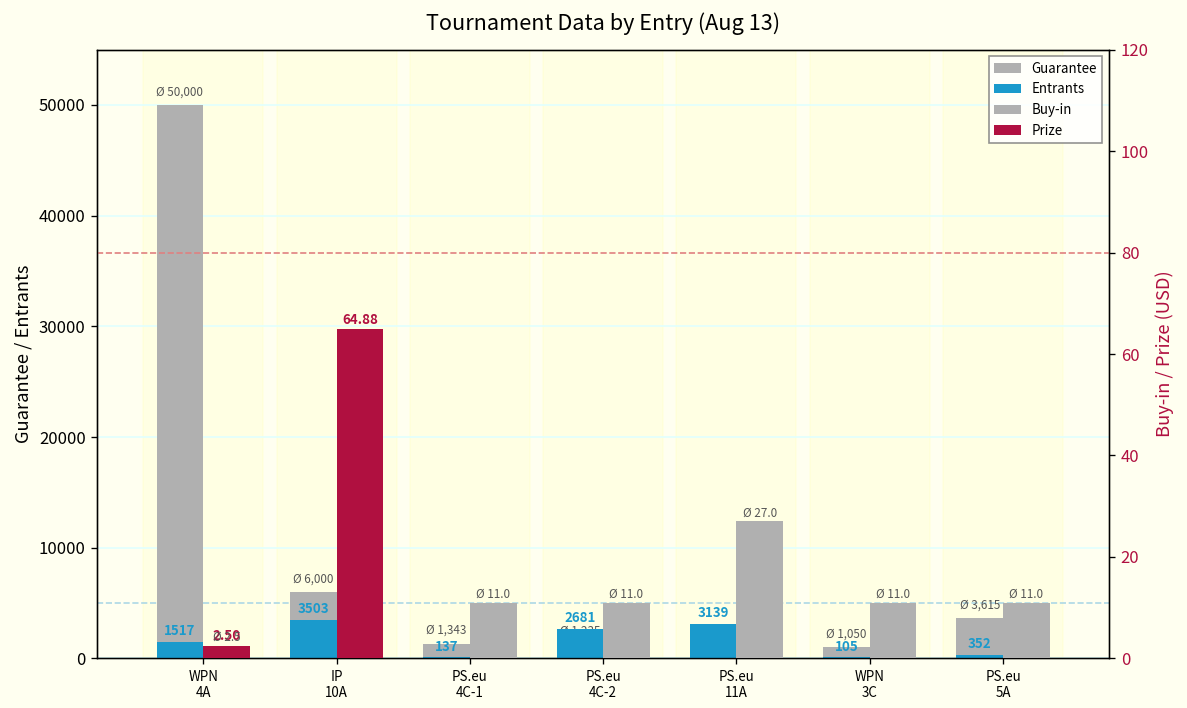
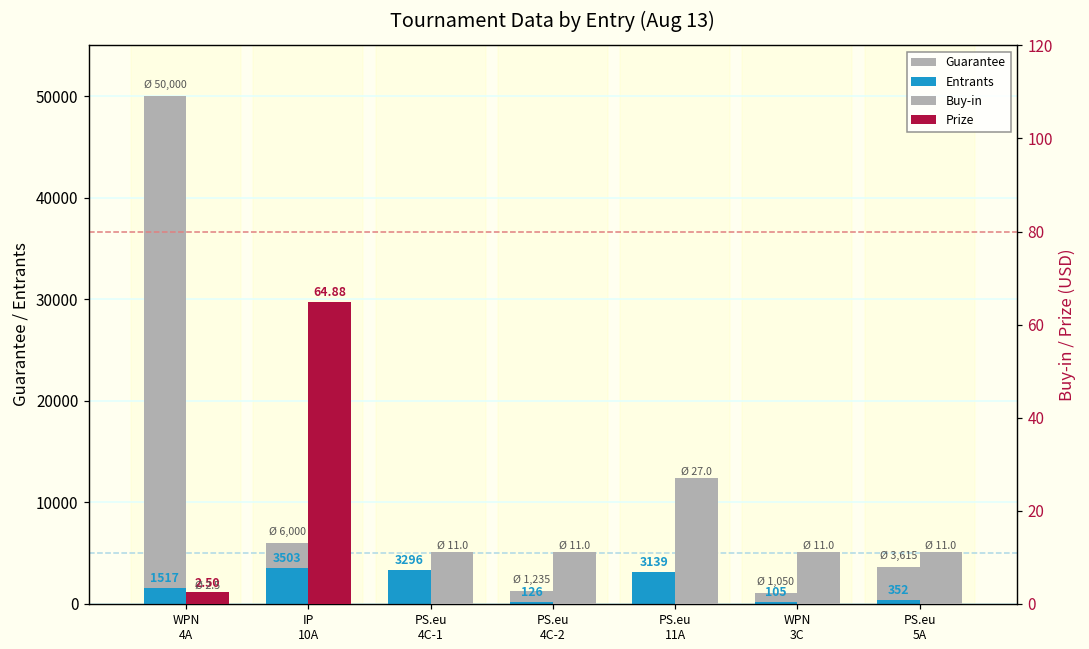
  {
    "Entrants": {
-     "PS.eu 4C-1": 137,
-     "PS.eu 4C-2": 2681,
+     "PS.eu 4C-1": 3296,
+     "PS.eu 4C-2": 126,
      "PS.eu 11A": 3139,
      "WPN 3C": 105
    },
    "Prize": {
      "IP 10A": 64.88
    }
  }
